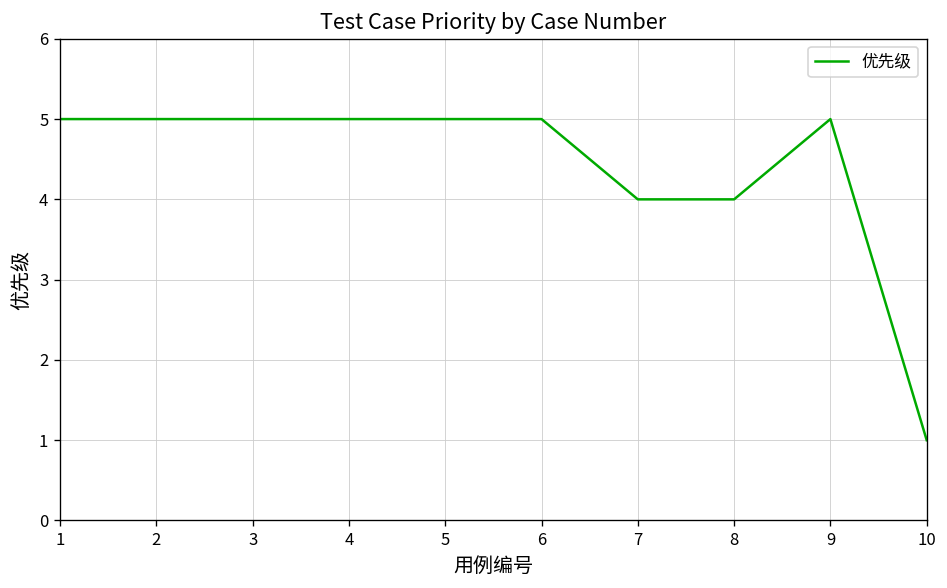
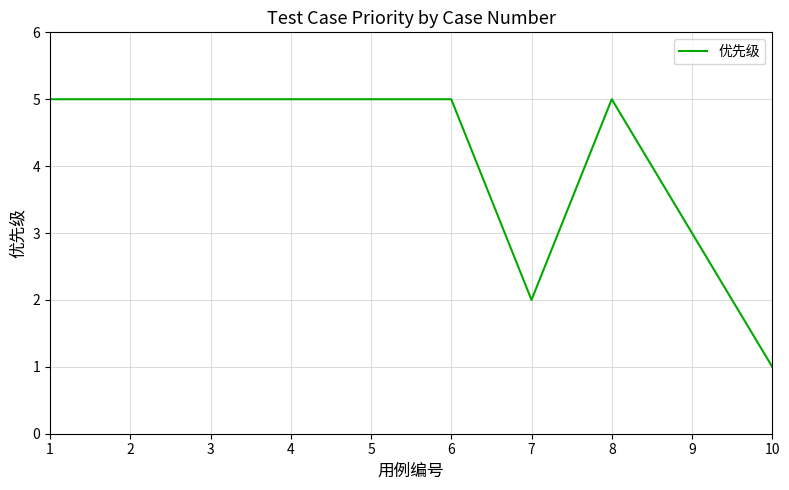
  {
    "1": 5,
    "2": 5,
    "3": 5,
    "4": 5,
    "5": 5,
    "6": 5,
-   "7": 4,
-   "8": 4,
-   "9": 5,
+   "7": 2,
+   "8": 5,
+   "9": 3,
    "10": 1
  }
